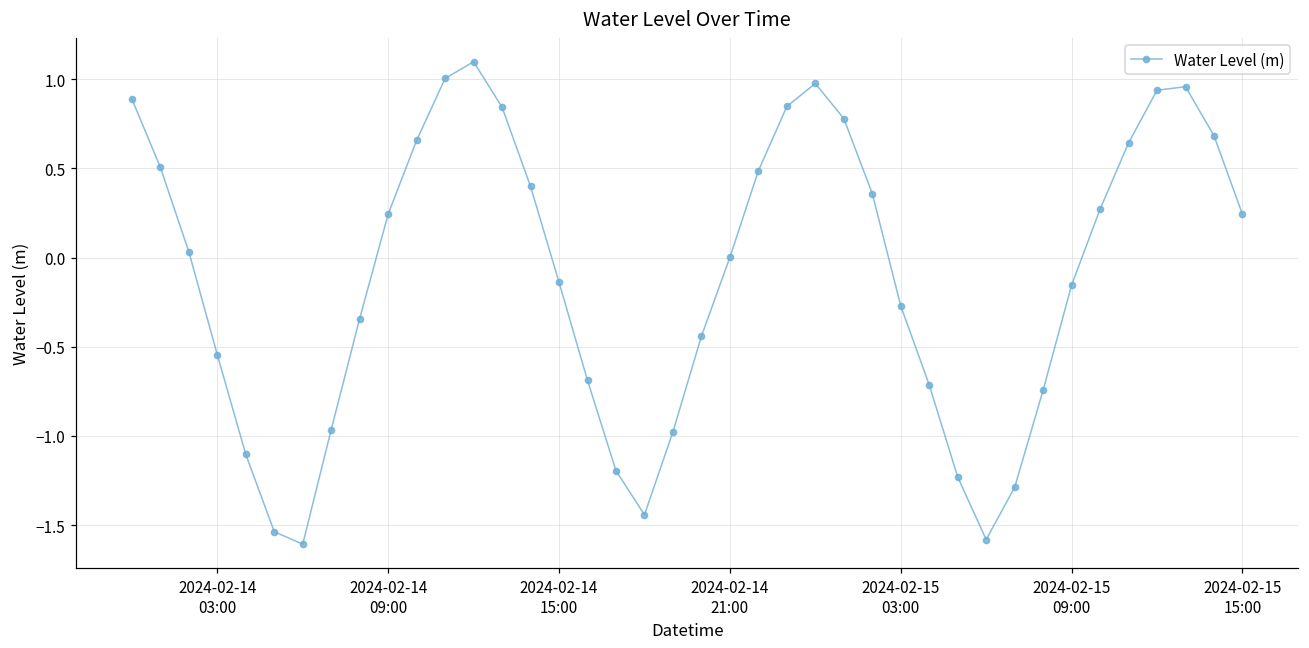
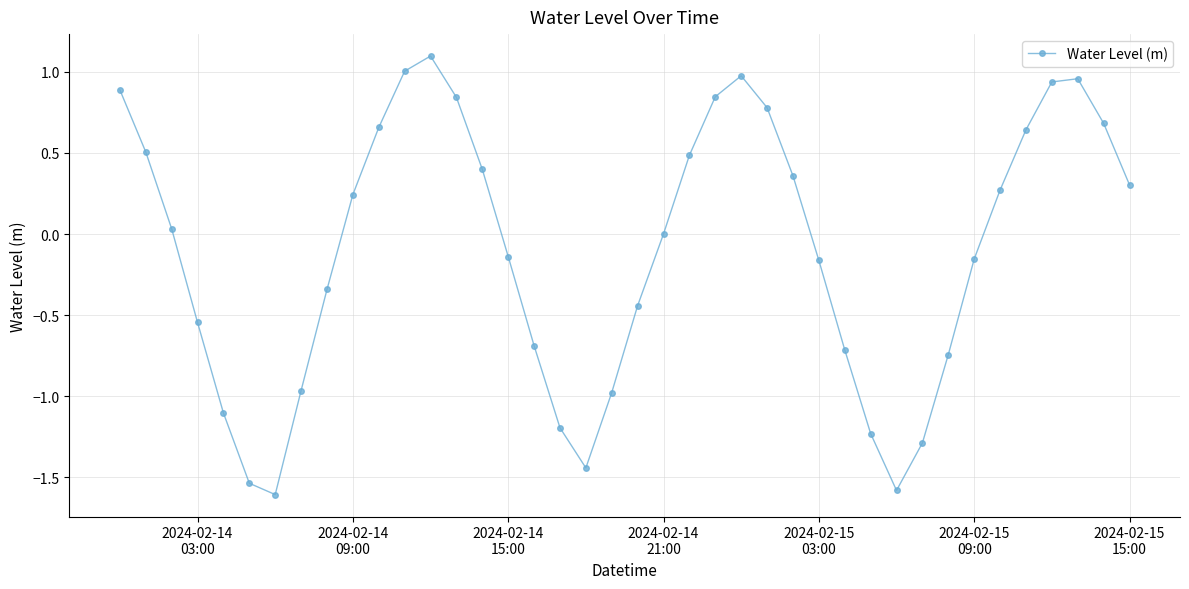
  {
    "2024-02-14 03:00": -0.55,
    "2024-02-14 09:00": 0.24,
    "2024-02-14 15:00": -0.14,
    "2024-02-14 21:00": 0.00,
-   "2024-02-15 03:00": -0.27,
+   "2024-02-15 03:00": -0.16,
    "2024-02-15 09:00": -0.15,
-   "2024-02-15 15:00": 0.24
+   "2024-02-15 15:00": 0.30
  }
